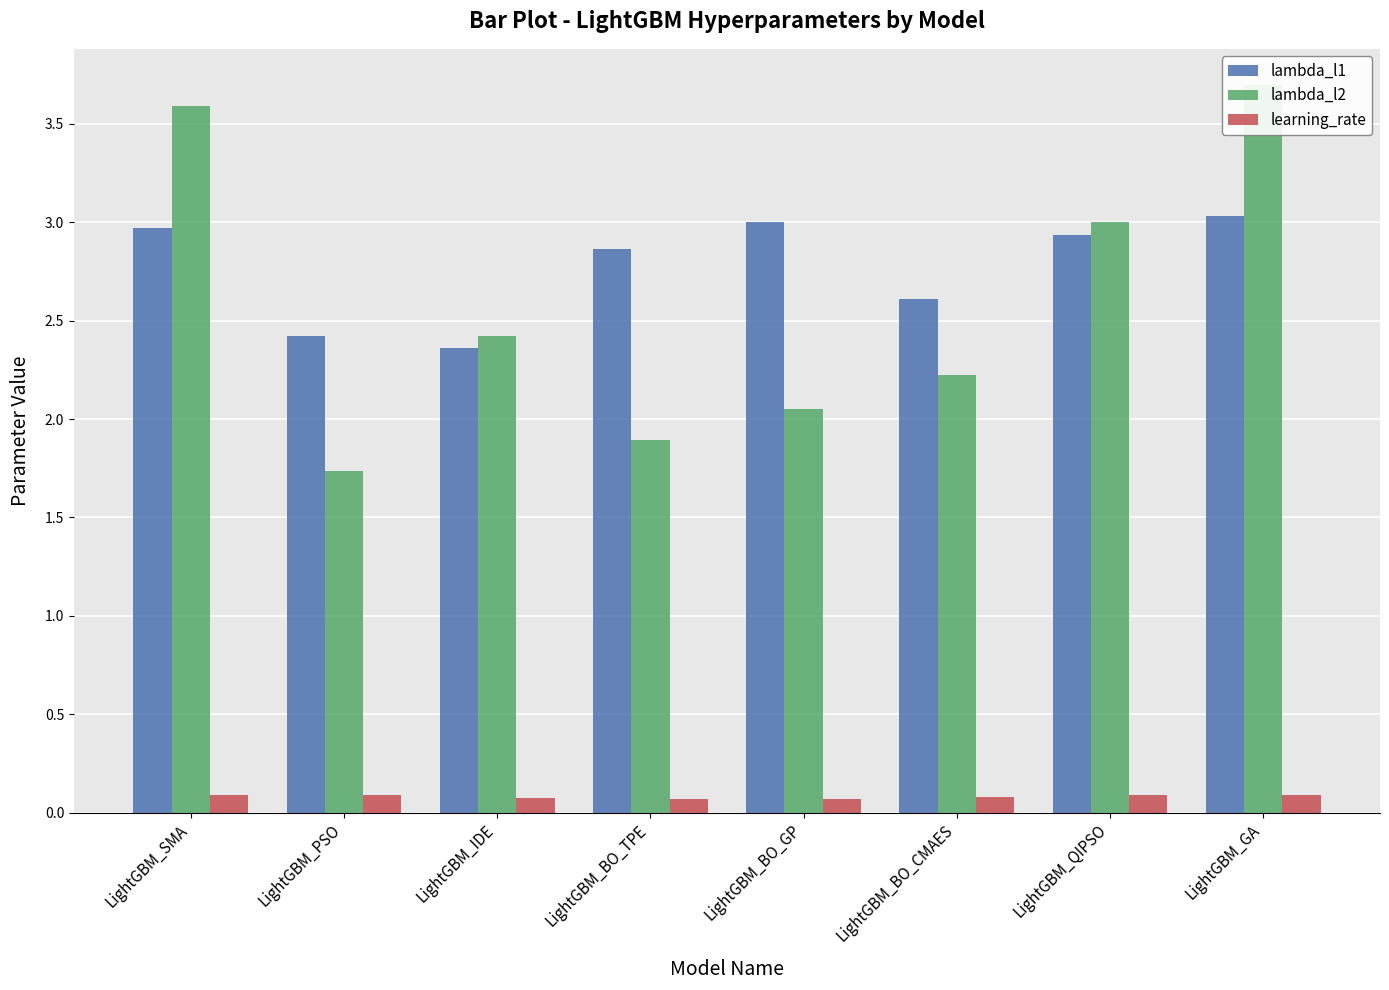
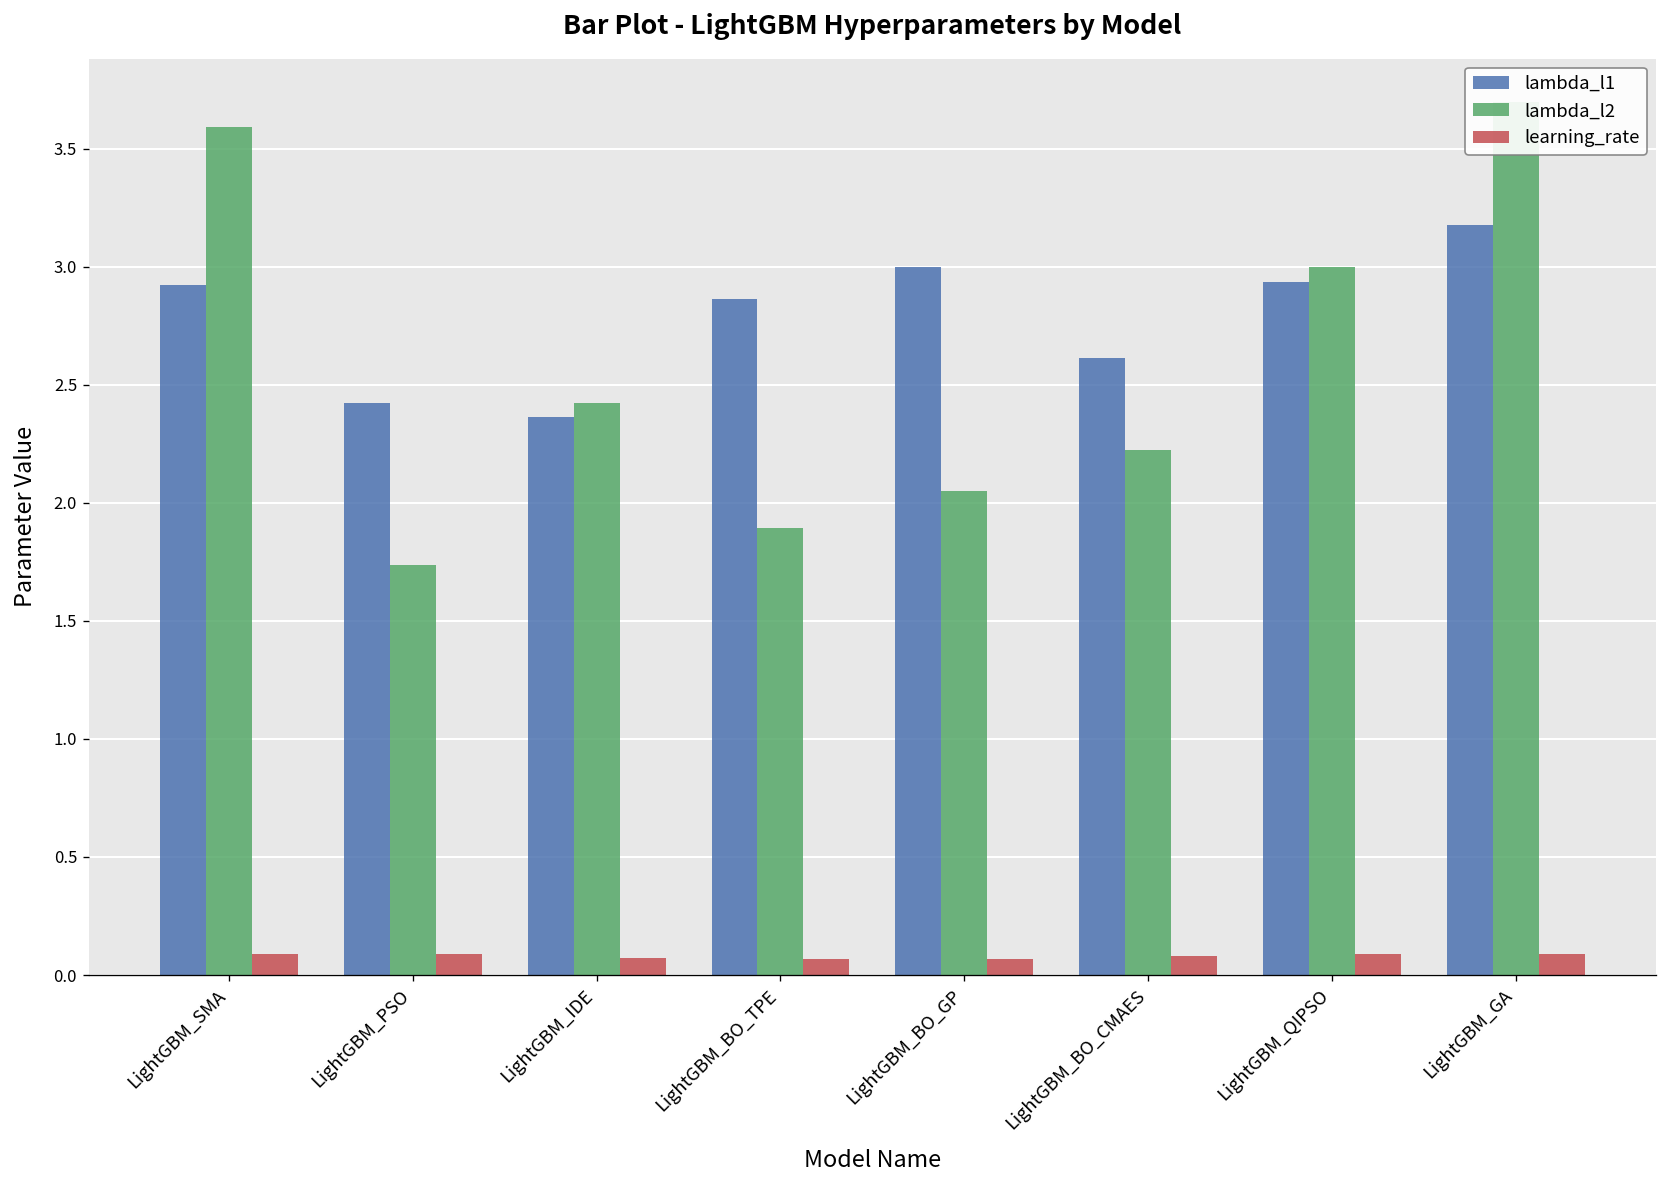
  {
    "lambda_l1": {
-     "LightGBM_SMA": 2.97,
+     "LightGBM_SMA": 2.92,
      "LightGBM_PSO": 2.42,
      "LightGBM_IDE": 2.36,
      "LightGBM_BO_TPE": 2.86,
      "LightGBM_BO_GP": 3.00,
      "LightGBM_BO_CMAES": 2.61,
      "LightGBM_QIPSO": 2.93,
-     "LightGBM_GA": 3.03
+     "LightGBM_GA": 3.18
    },
    "lambda_l2": {
      "LightGBM_SMA": 3.59,
      "LightGBM_PSO": 1.74,
      "LightGBM_IDE": 2.42,
      "LightGBM_BO_TPE": 1.89,
      "LightGBM_BO_GP": 2.05,
      "LightGBM_BO_CMAES": 2.22,
      "LightGBM_QIPSO": 3.00
    },
    "learning_rate": {
      "LightGBM_SMA": 0.09,
      "LightGBM_PSO": 0.09,
      "LightGBM_IDE": 0.07,
      "LightGBM_BO_TPE": 0.07,
      "LightGBM_BO_GP": 0.07,
      "LightGBM_BO_CMAES": 0.08,
      "LightGBM_QIPSO": 0.09,
      "LightGBM_GA": 0.09
    }
  }
